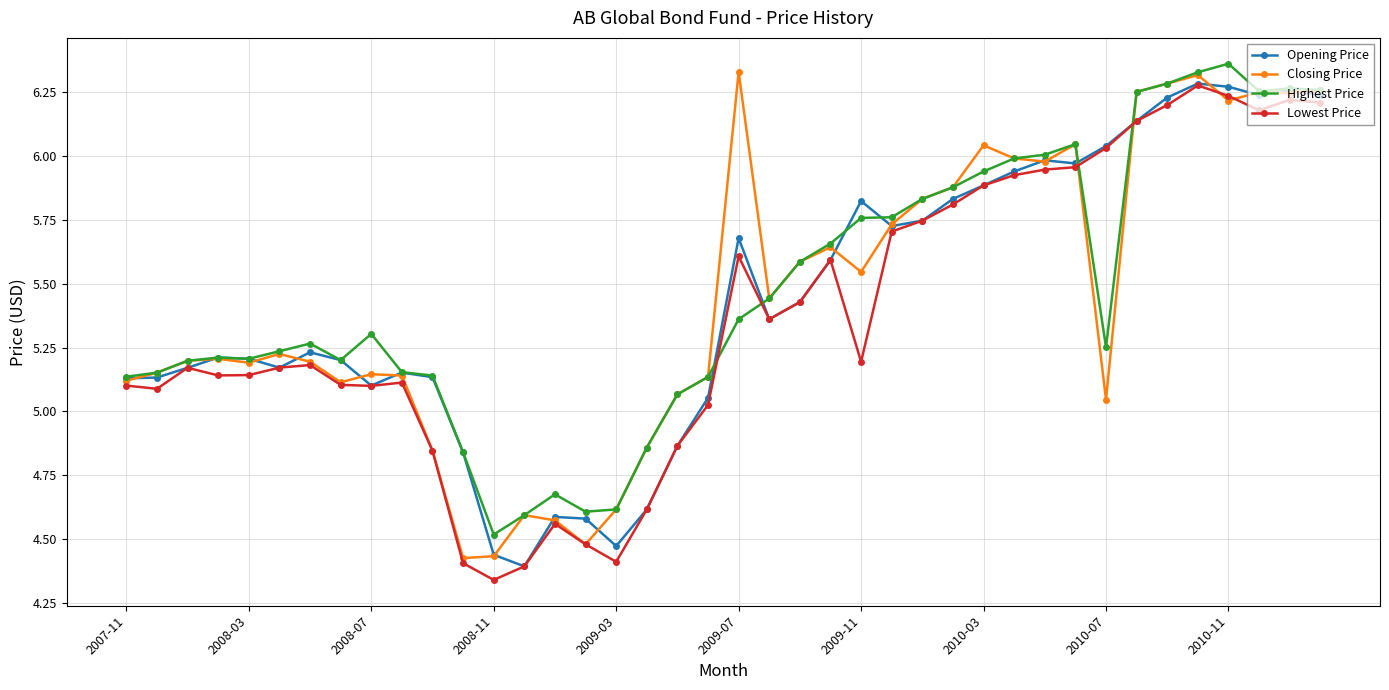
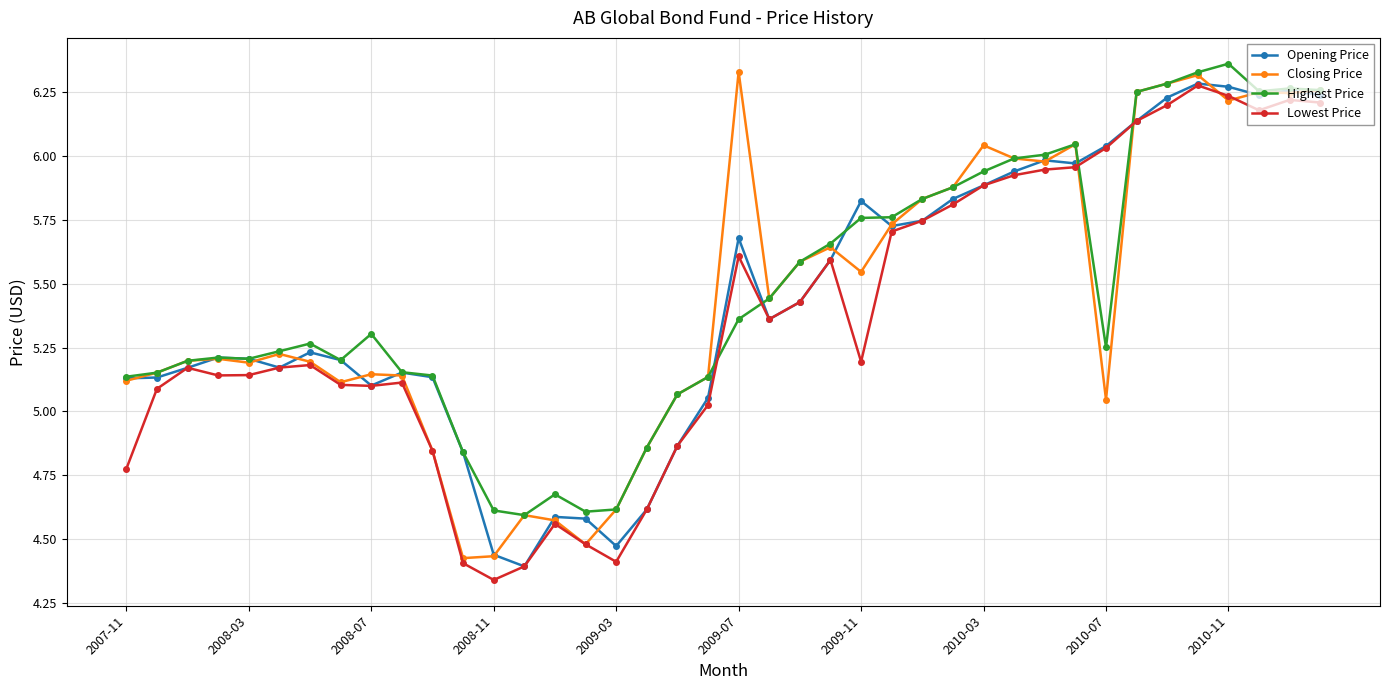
  {
    "Opening Price": {
      "2009-03": 4.47,
      "2009-07": 5.68,
      "2009-11": 5.82,
      "2010-11": 6.27
    },
    "Closing Price": {
      "2008-03": 5.19,
      "2008-07": 5.15,
      "2009-07": 6.33,
      "2009-11": 5.55,
      "2010-03": 6.04,
      "2010-07": 5.05,
      "2010-11": 6.22
    },
    "Highest Price": {
      "2008-07": 5.30,
-     "2008-11": 4.52,
+     "2008-11": 4.61,
      "2009-07": 5.36,
      "2009-11": 5.76,
      "2010-03": 5.94,
      "2010-07": 5.25,
      "2010-11": 6.36
    },
    "Lowest Price": {
-     "2007-11": 5.10,
+     "2007-11": 4.78,
      "2008-03": 5.14,
      "2008-11": 4.34,
      "2009-03": 4.41,
      "2009-07": 5.61,
      "2009-11": 5.19,
      "2010-11": 6.24
    }
  }
